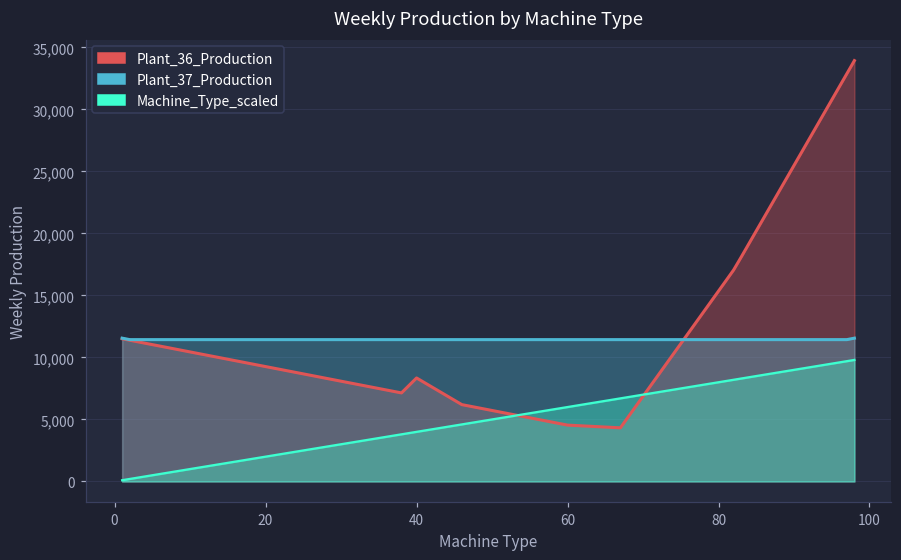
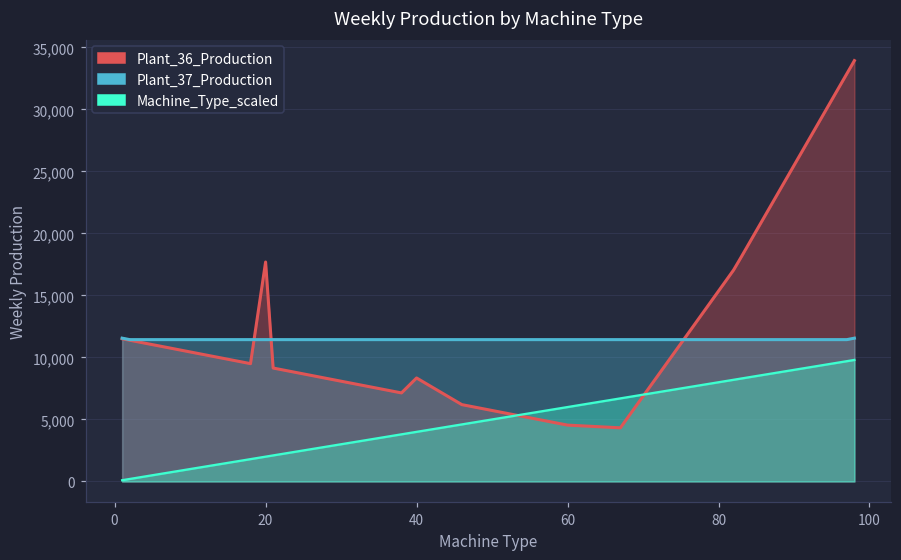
  {
    "Plant_36_Production": {
-     "20": "9,300",
+     "20": "17,700",
      "40": "8,300",
      "60": "4,500",
      "80": "15,400"
    }
  }
